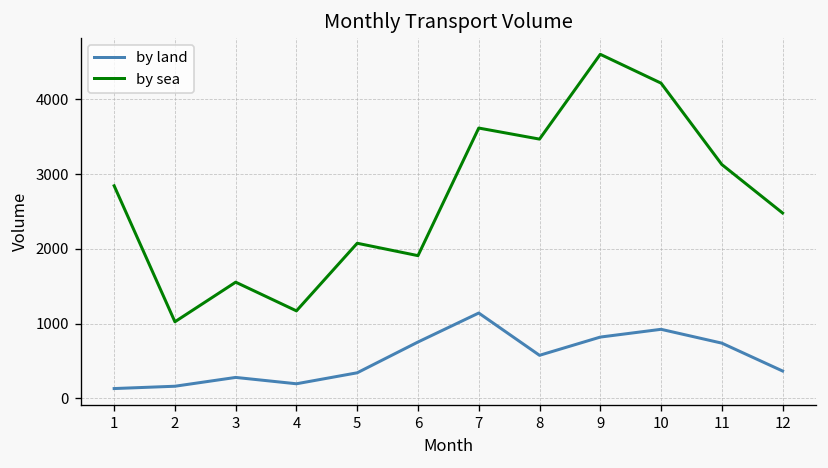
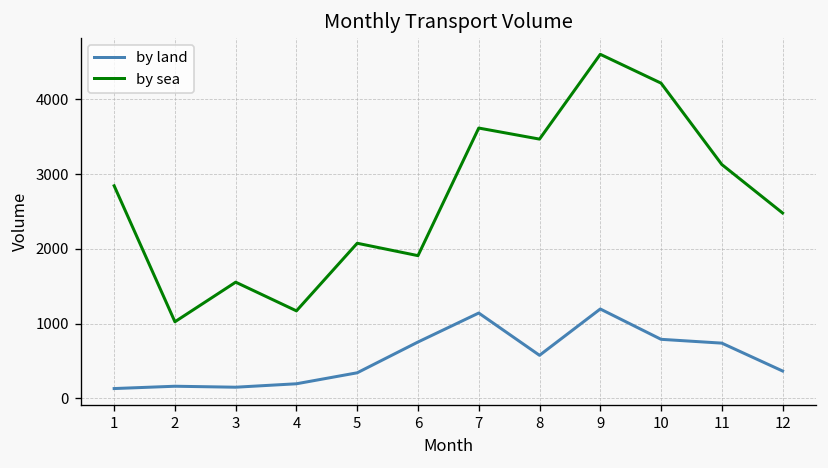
  {
    "by land": {
      "1": 100,
      "2": 200,
-     "3": 300,
+     "3": 100,
      "4": 200,
      "5": 300,
      "6": 800,
      "7": 1100,
      "8": 600,
-     "9": 800,
-     "10": 900,
+     "9": 1200,
+     "10": 800,
      "11": 700,
      "12": 400
    },
    "by sea": {
      "1": 2800,
      "2": 1000,
      "3": 1600,
      "4": 1200,
      "5": 2100,
      "6": 1900,
      "7": 3600,
      "8": 3500,
      "9": 4600,
      "10": 4200,
      "11": 3100,
      "12": 2500
    }
  }
